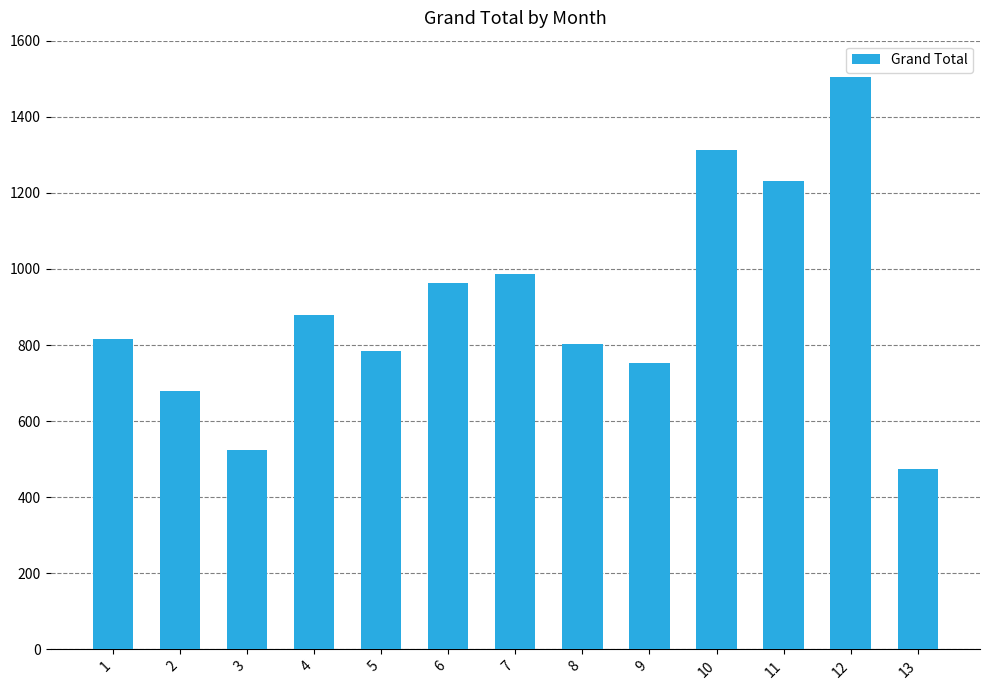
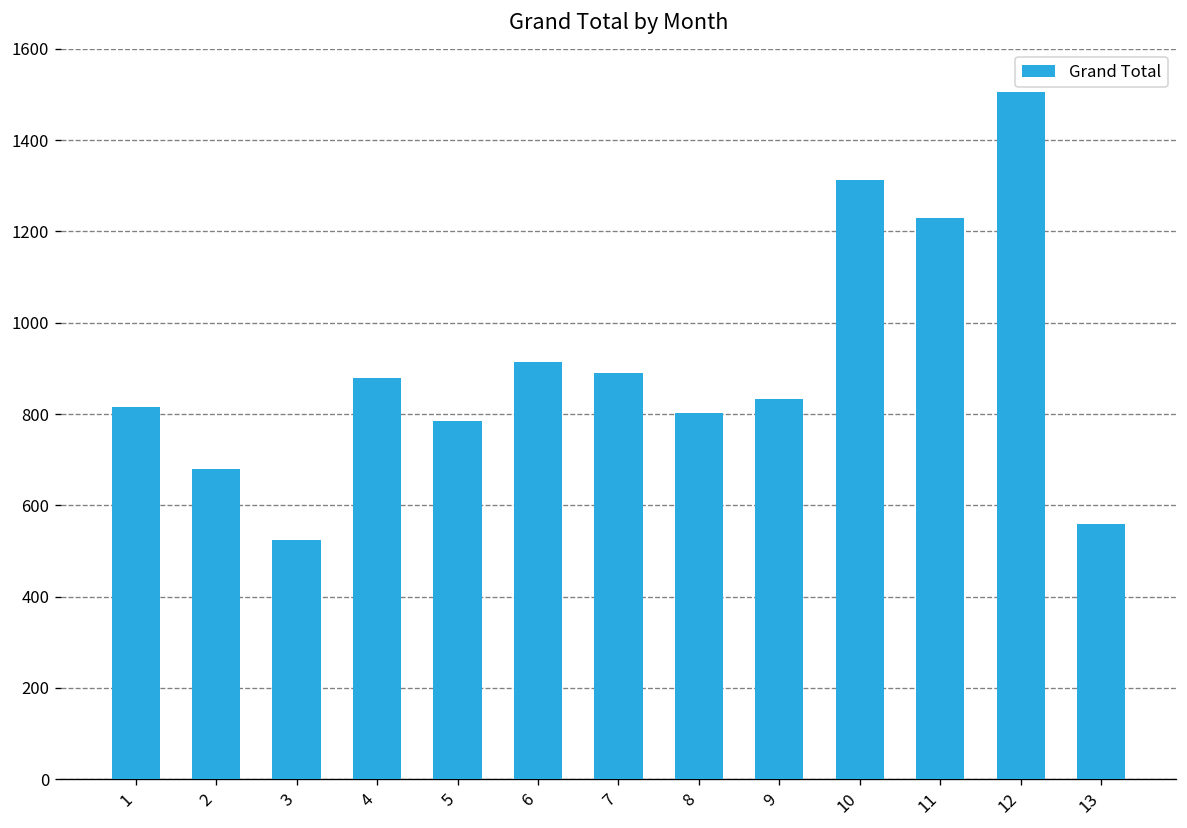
  {
    "1": 820,
    "2": 680,
    "3": 530,
    "4": 880,
    "5": 780,
-   "6": 960,
-   "7": 990,
+   "6": 910,
+   "7": 890,
    "8": 800,
-   "9": 750,
+   "9": 830,
    "10": 1310,
    "11": 1230,
    "12": 1510,
-   "13": 470
+   "13": 560
  }
